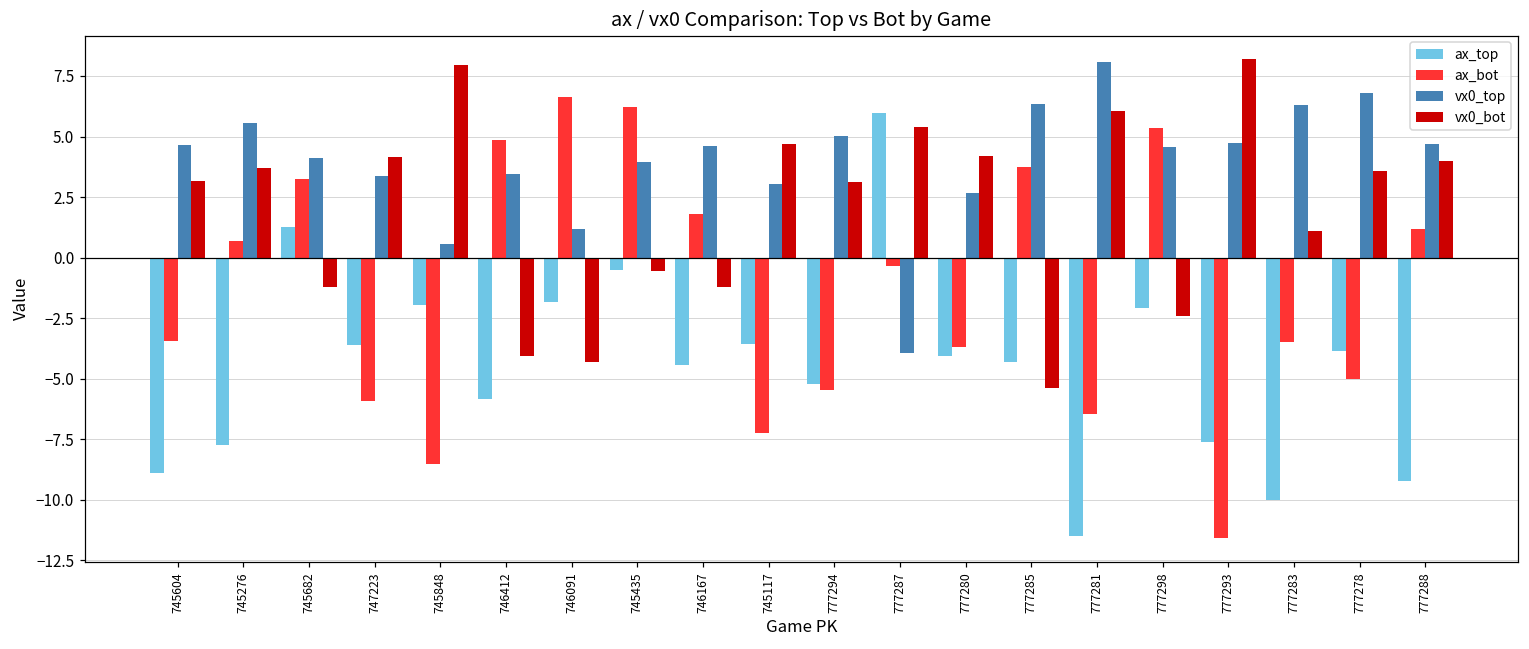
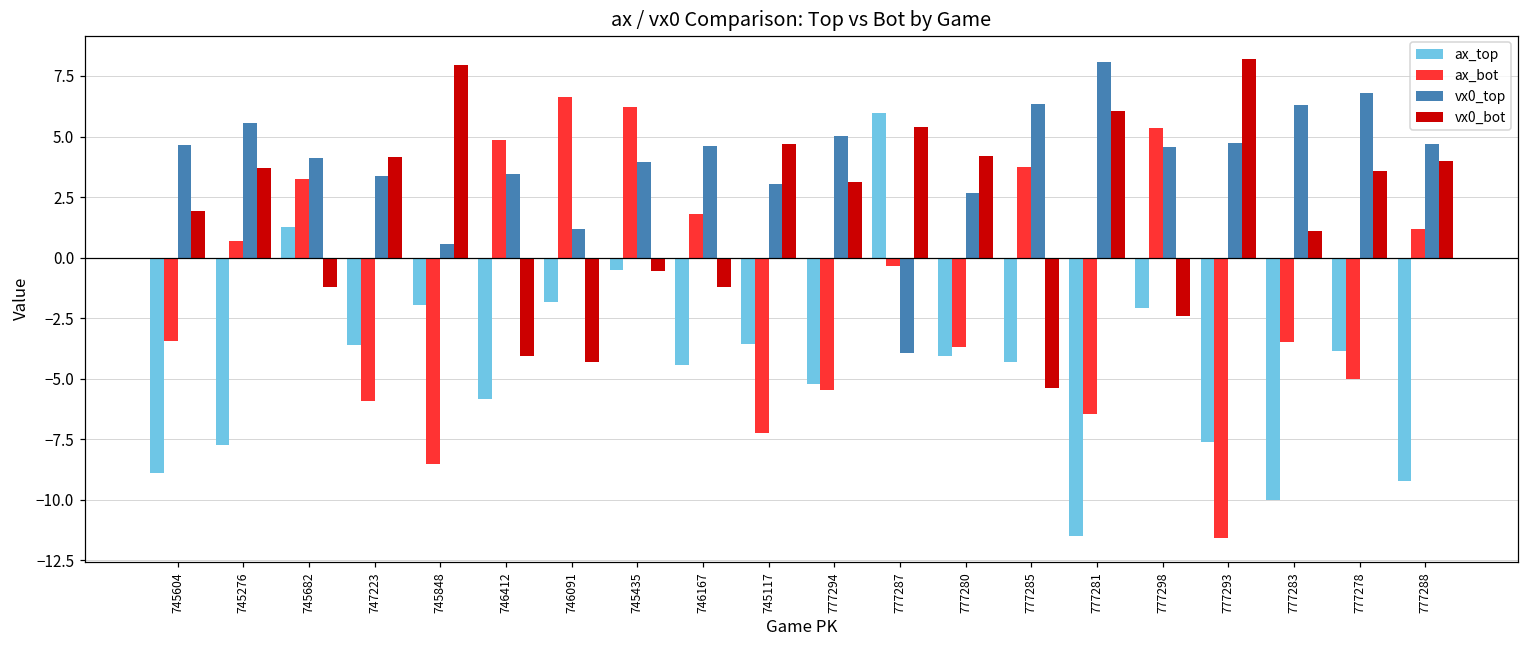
  {
    "ax_top": {
      "745604": -8.9,
      "745276": -7.8,
      "745682": 1.2,
      "747223": -3.6,
      "745848": -1.9,
      "746412": -5.8,
      "746091": -1.8,
      "745435": -0.5,
      "746167": -4.4,
      "745117": -3.6,
      "777294": -5.2,
      "777287": 6.0,
      "777280": -4.1,
      "777285": -4.3,
      "777281": -11.5,
      "777298": -2.1,
      "777293": -7.6,
      "777283": -10.0,
      "777278": -3.9,
      "777288": -9.2
    },
    "ax_bot": {
      "745604": -3.5,
      "745276": 0.7,
      "745682": 3.2,
      "747223": -5.9,
      "745848": -8.5,
      "746412": 4.8,
      "746091": 6.6,
      "745435": 6.2,
      "746167": 1.8,
      "745117": -7.2,
      "777294": -5.5,
      "777287": -0.3,
      "777280": -3.7,
      "777285": 3.7,
      "777281": -6.5,
      "777298": 5.4,
      "777293": -11.6,
      "777283": -3.5,
      "777278": -5.0,
      "777288": 1.2
    },
    "vx0_top": {
      "745604": 4.7,
      "745276": 5.6,
      "745682": 4.1,
      "747223": 3.4,
      "745848": 0.6,
      "746412": 3.4,
      "746091": 1.2,
      "745435": 4.0,
      "746167": 4.6,
      "745117": 3.0,
      "777294": 5.0,
      "777287": -3.9,
      "777280": 2.7,
      "777285": 6.4,
      "777281": 8.1,
      "777298": 4.6,
      "777293": 4.7,
      "777283": 6.3,
      "777278": 6.8,
      "777288": 4.7
    },
    "vx0_bot": {
-     "745604": 3.2,
+     "745604": 1.9,
      "745276": 3.7,
      "745682": -1.2,
      "747223": 4.1,
      "745848": 8.0,
      "746412": -4.1,
      "746091": -4.3,
      "745435": -0.6,
      "746167": -1.2,
      "745117": 4.7,
      "777294": 3.1,
      "777287": 5.4,
      "777280": 4.2,
      "777285": -5.4,
      "777281": 6.1,
      "777298": -2.4,
      "777293": 8.2,
      "777283": 1.1,
      "777278": 3.6,
      "777288": 4.0
    }
  }
